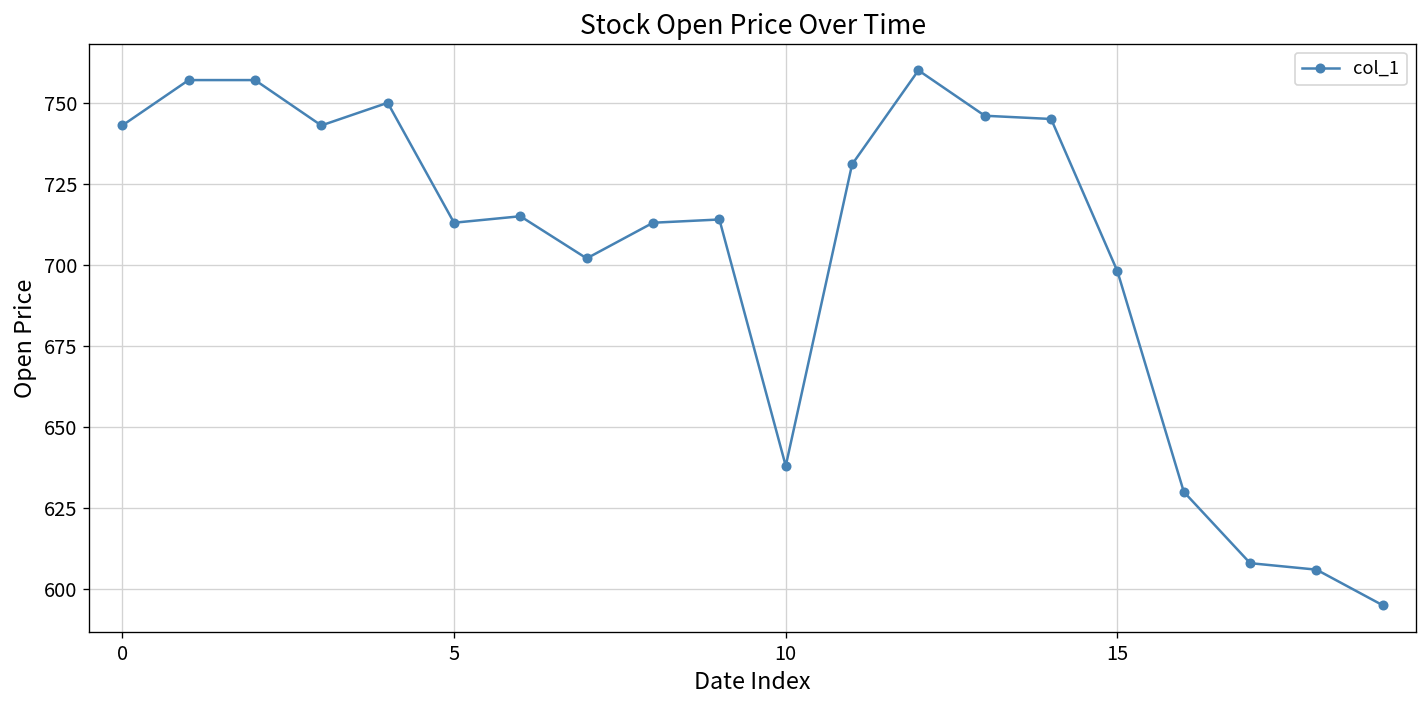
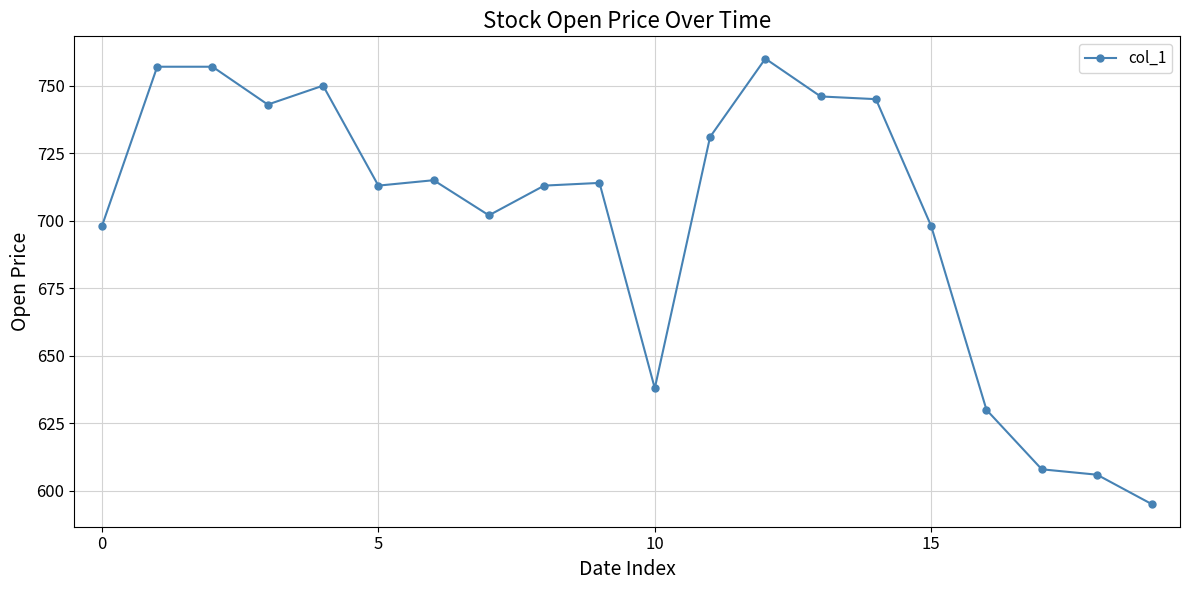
  {
-   "0": 743,
+   "0": 698,
    "5": 713,
    "10": 638,
    "15": 698
  }
